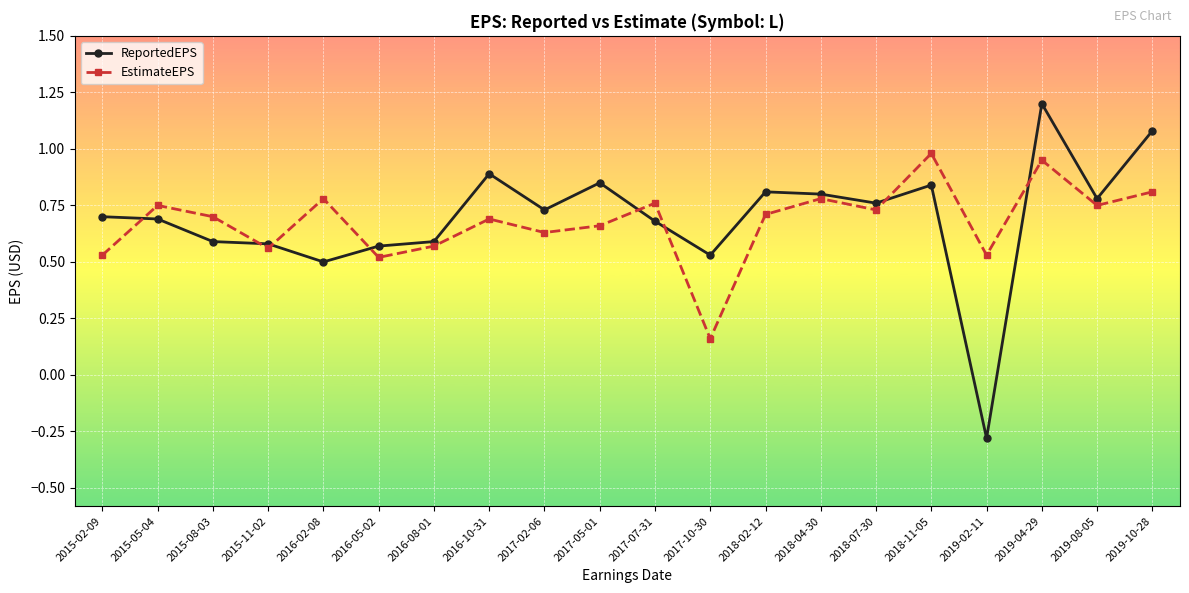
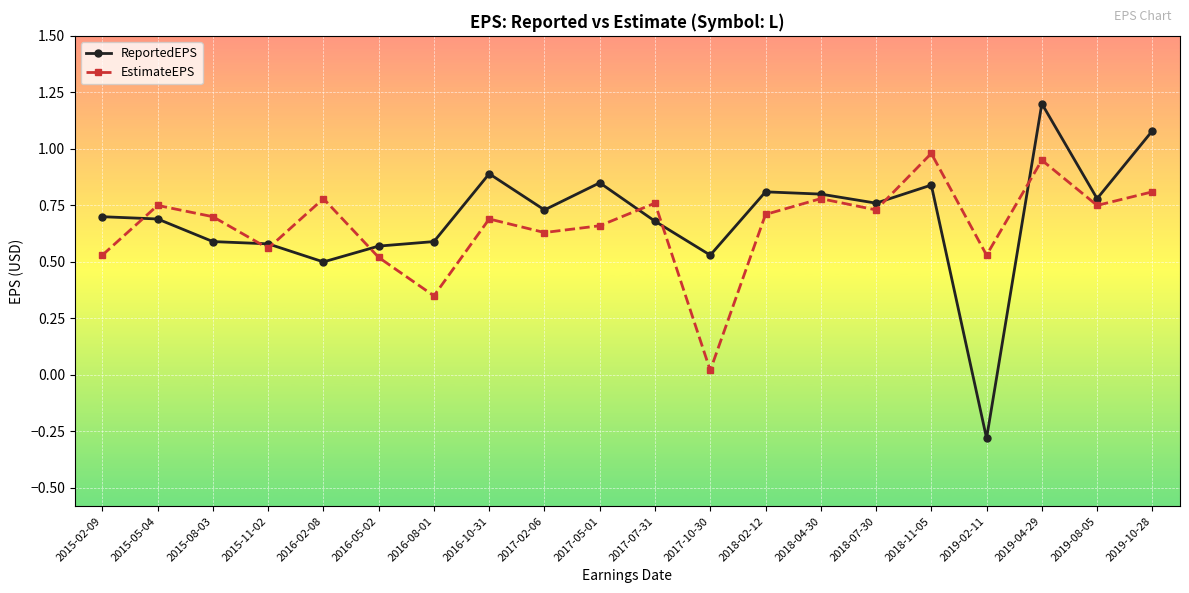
  {
    "ReportedEPS": {
      "2015-02-09": 0.70,
      "2015-05-04": 0.69,
      "2015-08-03": 0.59,
      "2015-11-02": 0.58,
      "2016-02-08": 0.50,
      "2016-05-02": 0.57,
      "2016-08-01": 0.59,
      "2016-10-31": 0.89,
      "2017-02-06": 0.73,
      "2017-05-01": 0.85,
      "2017-07-31": 0.68,
      "2017-10-30": 0.53,
      "2018-02-12": 0.81,
      "2018-04-30": 0.80,
      "2018-07-30": 0.76,
      "2018-11-05": 0.84,
      "2019-02-11": -0.28,
      "2019-04-29": 1.20,
      "2019-08-05": 0.78,
      "2019-10-28": 1.08
    },
    "EstimateEPS": {
      "2015-02-09": 0.53,
      "2015-05-04": 0.75,
      "2015-08-03": 0.70,
      "2015-11-02": 0.56,
      "2016-02-08": 0.78,
      "2016-05-02": 0.52,
-     "2016-08-01": 0.57,
+     "2016-08-01": 0.35,
      "2016-10-31": 0.69,
      "2017-02-06": 0.63,
      "2017-05-01": 0.66,
      "2017-07-31": 0.76,
-     "2017-10-30": 0.16,
+     "2017-10-30": 0.02,
      "2018-02-12": 0.71,
      "2018-04-30": 0.78,
      "2018-07-30": 0.73,
      "2018-11-05": 0.98,
      "2019-02-11": 0.53,
      "2019-04-29": 0.95,
      "2019-08-05": 0.75,
      "2019-10-28": 0.81
    }
  }
